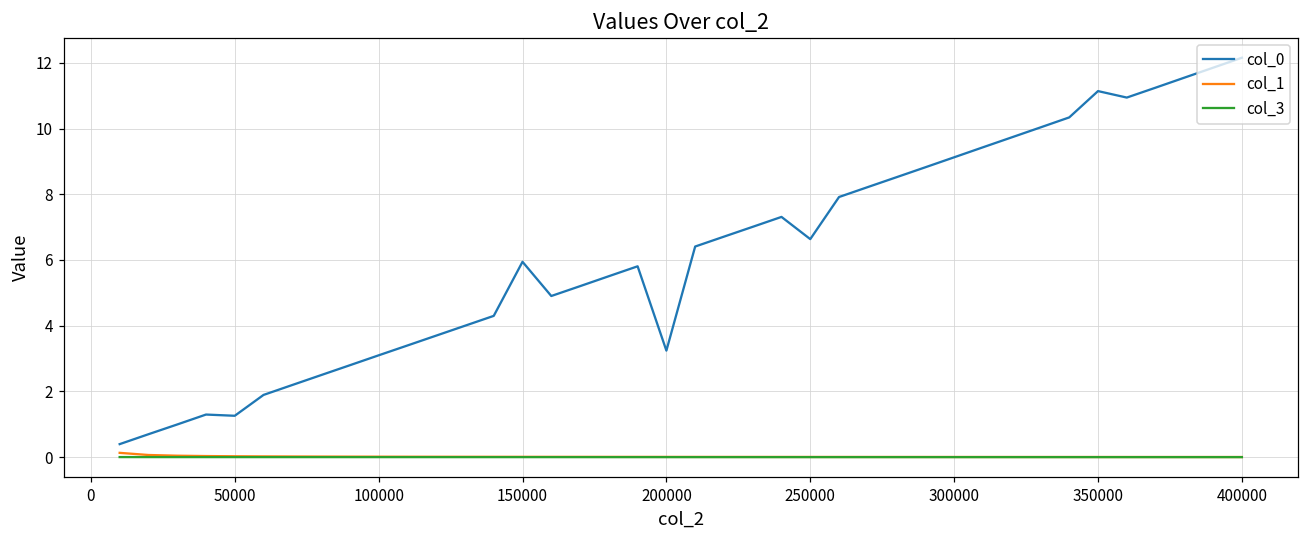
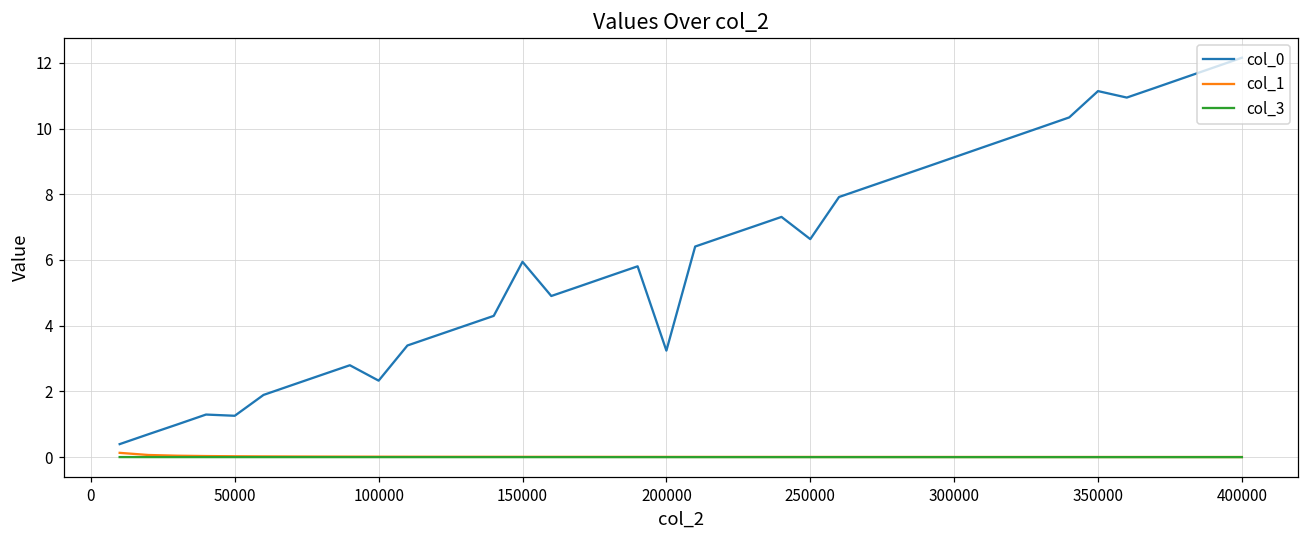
  {
    "col_0": {
      "50000": 1.3,
-     "100000": 3.1,
+     "100000": 2.3,
      "150000": 5.9,
      "200000": 3.2,
      "250000": 6.6,
      "300000": 9.1,
      "350000": 11.1
    }
  }
